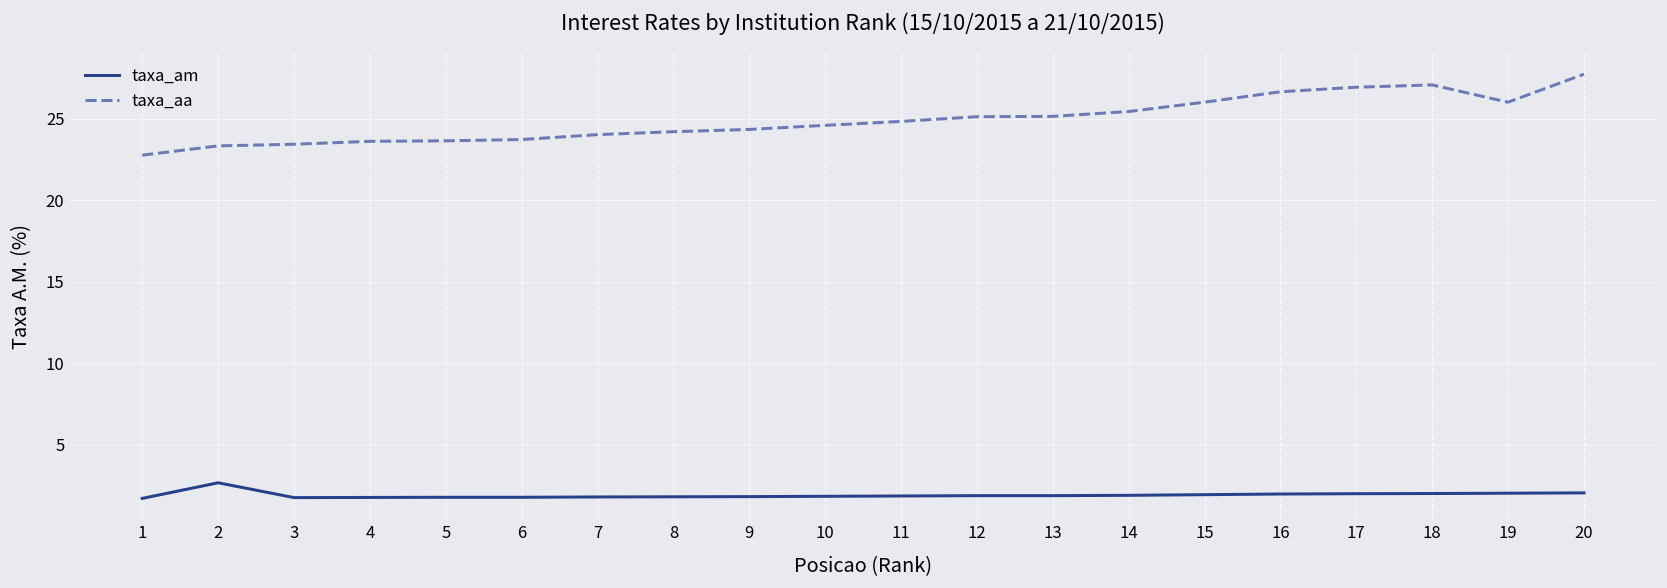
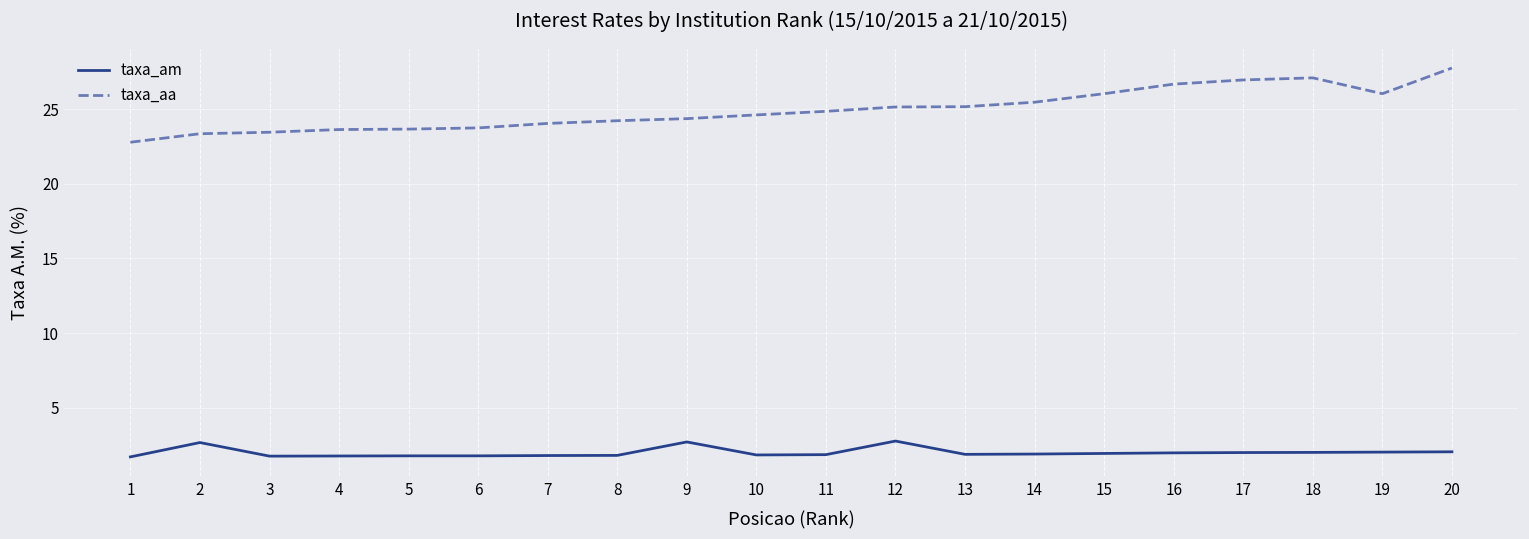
  {
    "taxa_am": {
      "1": 1.7,
      "2": 2.7,
      "3": 1.8,
      "4": 1.8,
      "5": 1.8,
      "6": 1.8,
      "7": 1.8,
      "8": 1.8,
-     "9": 1.8,
+     "9": 2.7,
      "10": 1.9,
      "11": 1.9,
-     "12": 1.9,
+     "12": 2.8,
      "13": 1.9,
      "14": 1.9,
      "15": 2.0,
      "16": 2.0,
      "17": 2.0,
      "18": 2.0,
      "19": 2.0,
      "20": 2.1
    },
    "taxa_aa": {
      "1": 22.8,
      "2": 23.4,
      "3": 23.5,
      "4": 23.6,
      "5": 23.7,
      "6": 23.7,
      "7": 24.0,
      "8": 24.2,
      "9": 24.4,
      "10": 24.6,
      "11": 24.9,
      "12": 25.1,
      "13": 25.2,
      "14": 25.5,
      "15": 26.0,
      "16": 26.7,
      "17": 27.0,
      "18": 27.1,
      "19": 26.0,
      "20": 27.8
    }
  }
